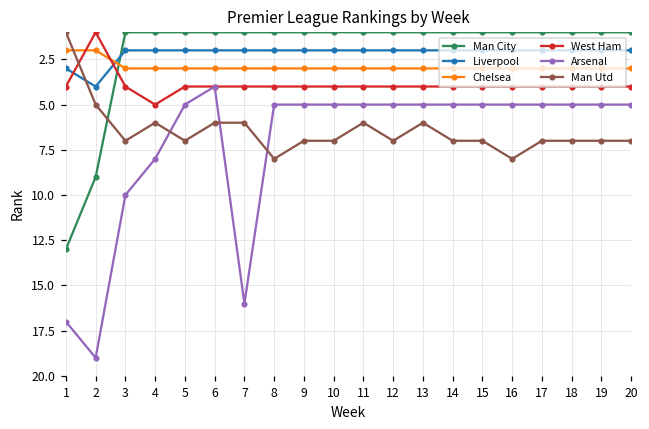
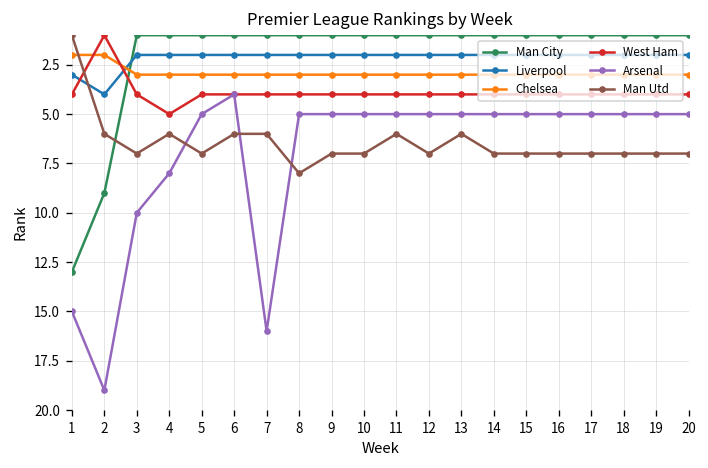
  {
    "Man City": {
      "1": 13,
      "2": 9,
      "3": 1,
      "4": 1,
      "5": 1,
      "6": 1,
      "7": 1,
      "8": 1,
      "9": 1,
      "10": 1,
      "11": 1,
      "12": 1,
      "13": 1,
      "14": 1,
      "15": 1,
      "16": 1,
      "17": 1,
      "18": 1,
      "19": 1,
      "20": 1
    },
    "Liverpool": {
      "1": 3,
      "2": 4,
      "3": 2,
      "4": 2,
      "5": 2,
      "6": 2,
      "7": 2,
      "8": 2,
      "9": 2,
      "10": 2,
      "11": 2,
      "12": 2,
      "13": 2,
      "20": 2
    },
    "Chelsea": {
      "1": 2,
      "2": 2,
      "3": 3,
      "4": 3,
      "5": 3,
      "6": 3,
      "7": 3,
      "8": 3,
      "9": 3,
      "10": 3,
      "11": 3,
      "12": 3,
      "13": 3,
      "20": 3
    },
    "West Ham": {
      "1": 4,
      "2": 1,
      "3": 4,
      "4": 5,
      "5": 4,
      "7": 4,
      "8": 4,
      "9": 4,
      "10": 4,
      "11": 4,
      "12": 4,
      "13": 4,
      "20": 4
    },
    "Arsenal": {
-     "1": 17,
+     "1": 15,
      "2": 19,
      "3": 10,
      "4": 8,
      "5": 5,
      "7": 16,
      "8": 5,
      "9": 5,
      "10": 5,
      "11": 5,
      "12": 5,
      "13": 5,
      "14": 5,
      "15": 5,
      "16": 5,
      "17": 5,
      "18": 5,
      "19": 5,
      "20": 5
    },
    "Man Utd": {
      "1": 1,
-     "2": 5,
+     "2": 6,
      "3": 7,
      "4": 6,
      "5": 7,
      "6": 6,
      "7": 6,
      "8": 8,
      "9": 7,
      "10": 7,
      "11": 6,
      "12": 7,
      "13": 6,
      "14": 7,
      "15": 7,
-     "16": 8,
+     "16": 7,
      "17": 7,
      "18": 7,
      "19": 7,
      "20": 7
    }
  }
